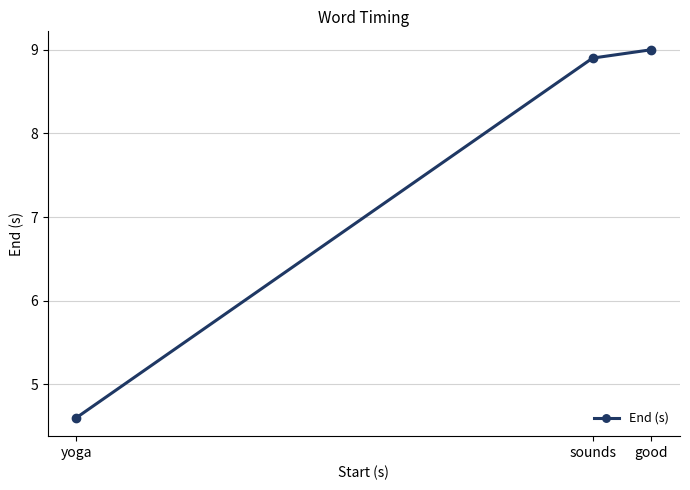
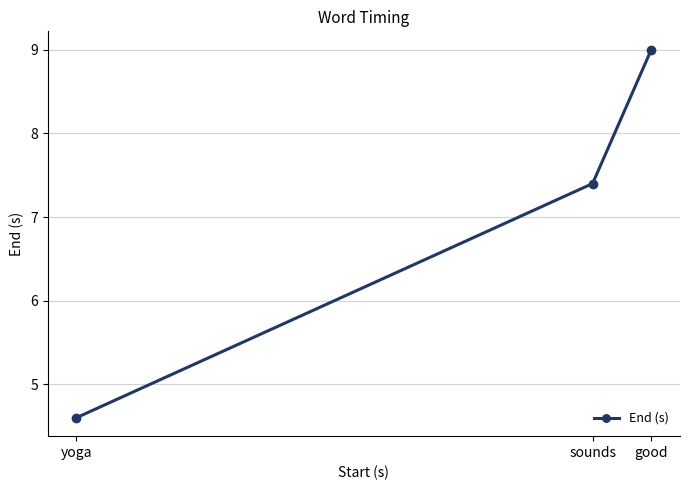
  {
    "yoga": 4.6,
-   "sounds": 8.9,
+   "sounds": 7.4,
    "good": 9.0
  }
